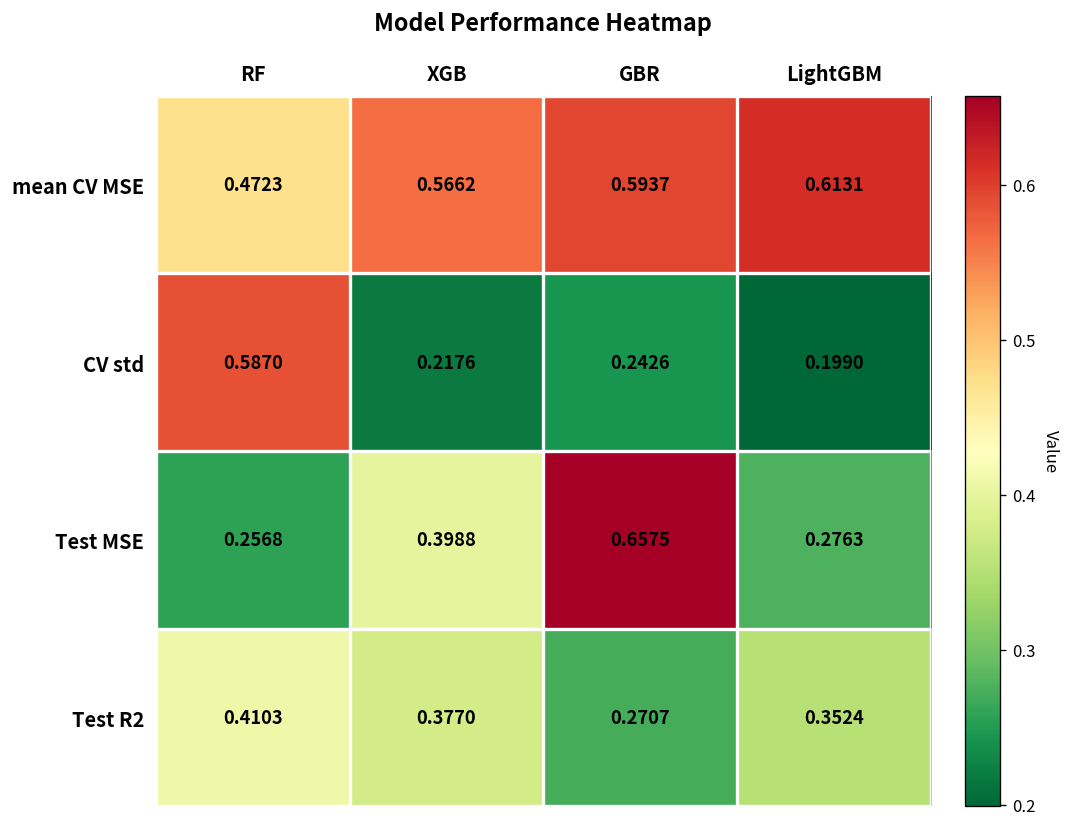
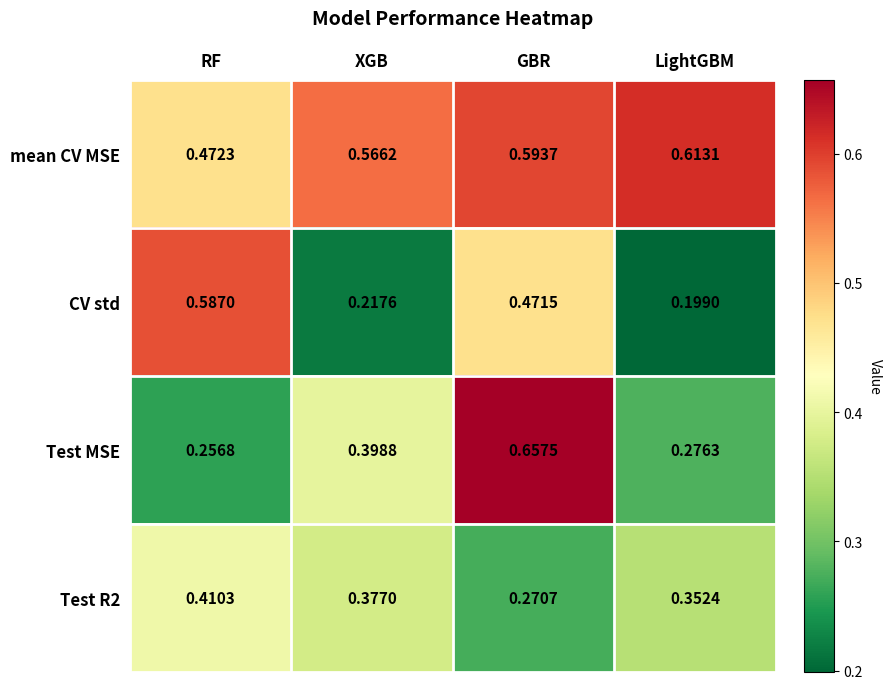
  {
    "mean CV MSE": {
      "RF": 0.4723,
      "XGB": 0.5662,
      "GBR": 0.5937,
      "LightGBM": 0.6131
    },
    "CV std": {
      "RF": 0.5870,
      "XGB": 0.2176,
-     "GBR": 0.2426,
+     "GBR": 0.4715,
      "LightGBM": 0.1990
    },
    "Test MSE": {
      "RF": 0.2568,
      "XGB": 0.3988,
      "GBR": 0.6575,
      "LightGBM": 0.2763
    },
    "Test R2": {
      "RF": 0.4103,
      "XGB": 0.3770,
      "GBR": 0.2707,
      "LightGBM": 0.3524
    }
  }
